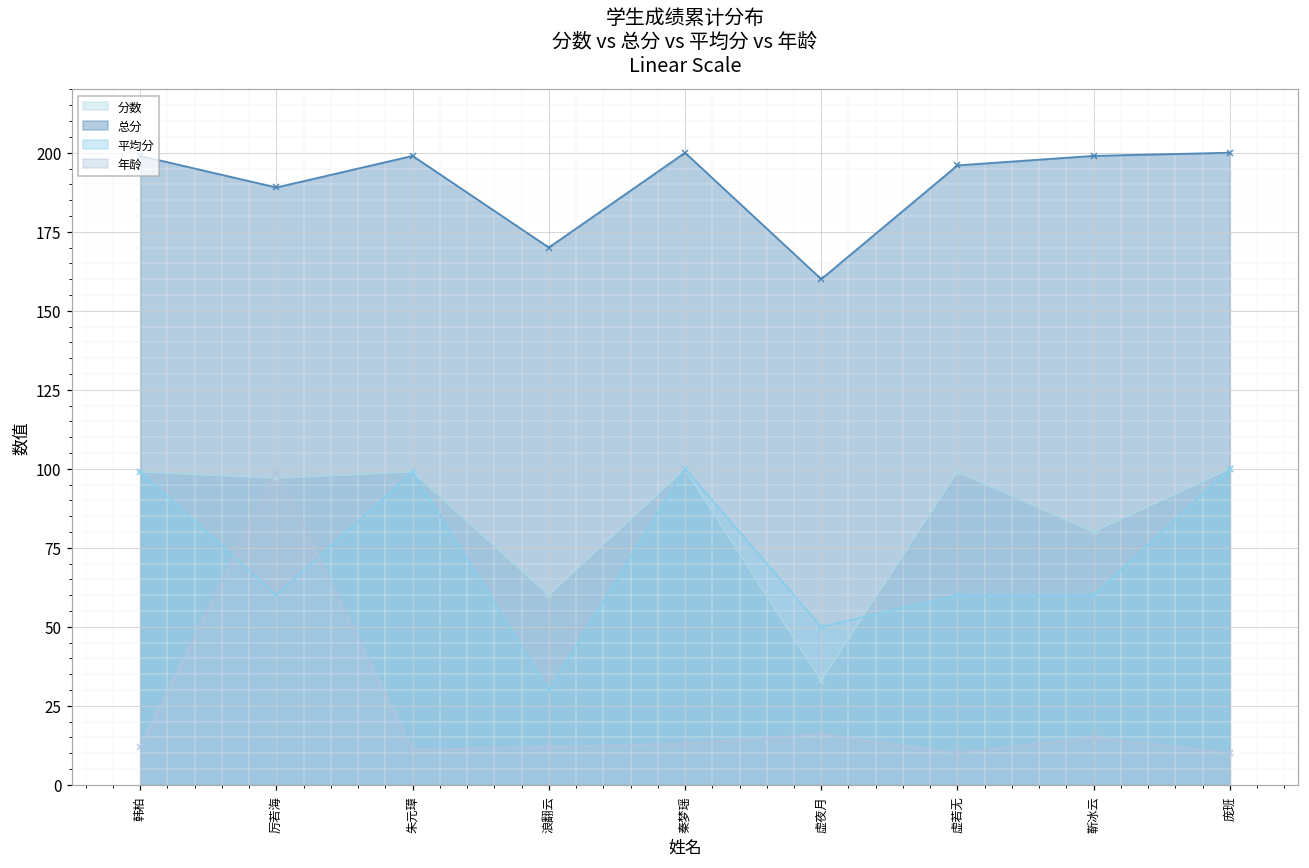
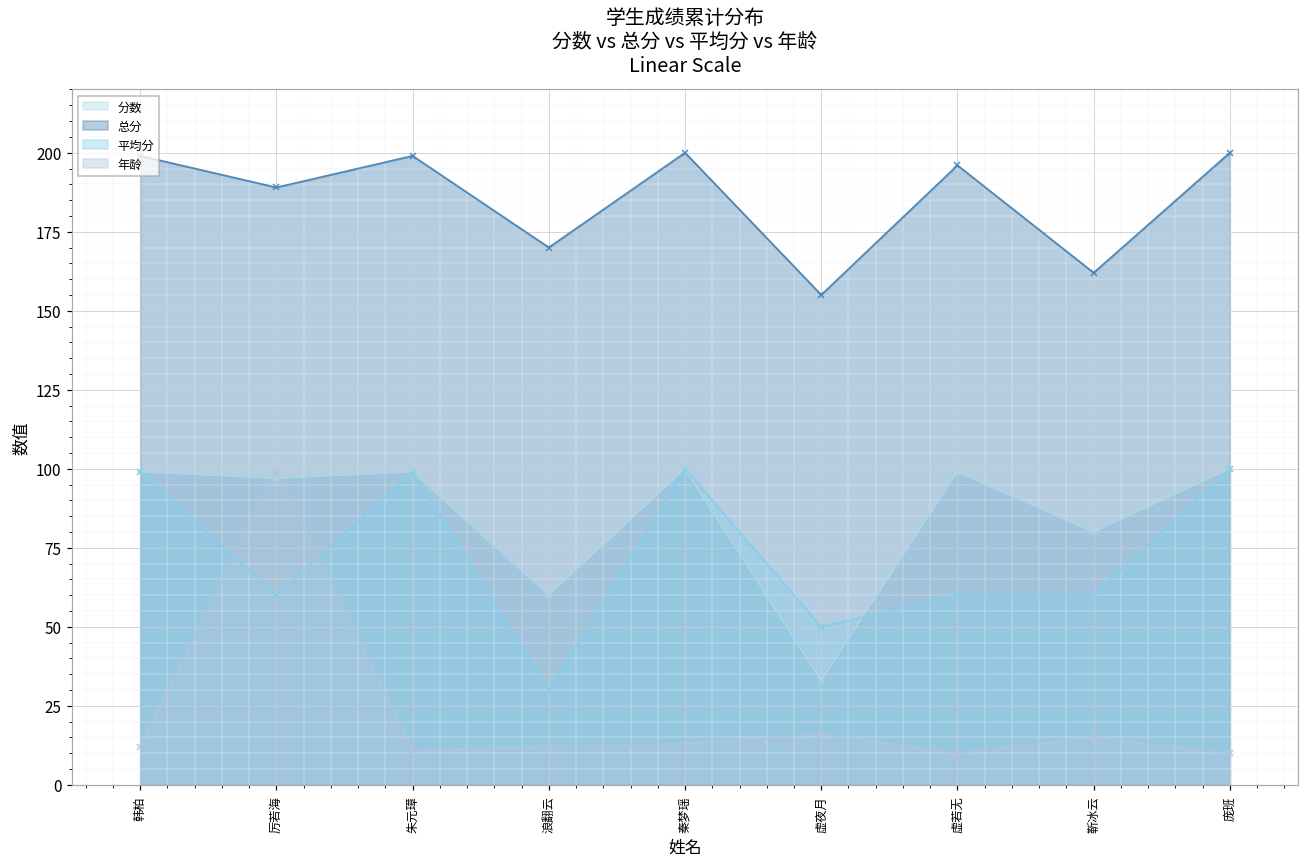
  {
    "总分": {
      "厉若海": 189,
      "朱元璋": 199,
      "浪翻云": 170,
      "秦梦瑶": 200,
-     "虚夜月": 160,
+     "虚夜月": 155,
      "虚若无": 196,
-     "靳冰云": 199,
+     "靳冰云": 162,
      "庞班": 200
    }
  }
